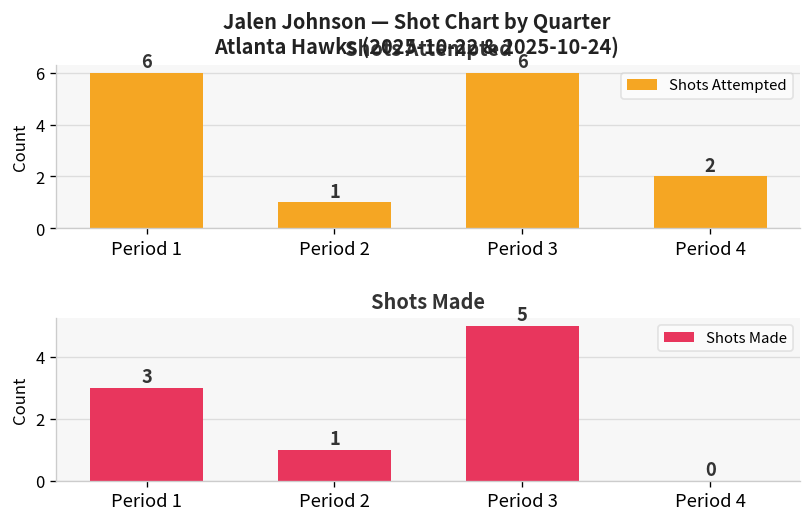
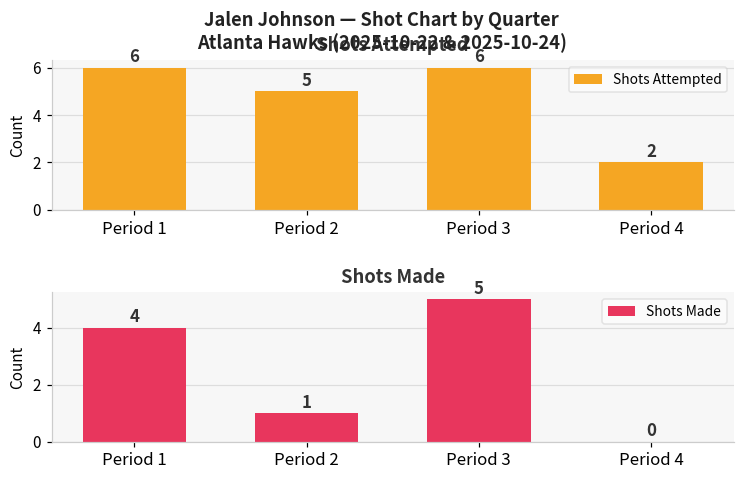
  {
    "Shots Attempted": {
      "Period 1": 6,
-     "Period 2": 1,
+     "Period 2": 5,
      "Period 3": 6,
      "Period 4": 2
    },
    "Shots Made": {
-     "Period 1": 3,
+     "Period 1": 4,
      "Period 2": 1,
      "Period 3": 5,
      "Period 4": 0
    }
  }
